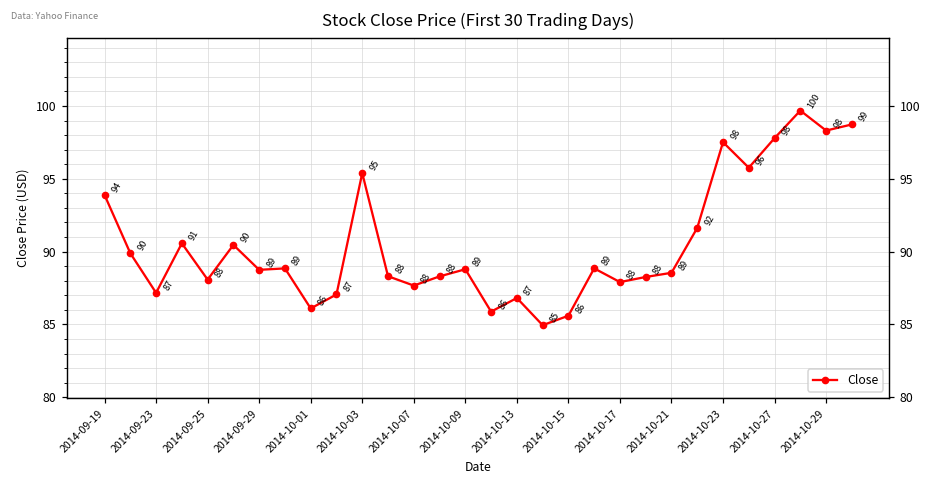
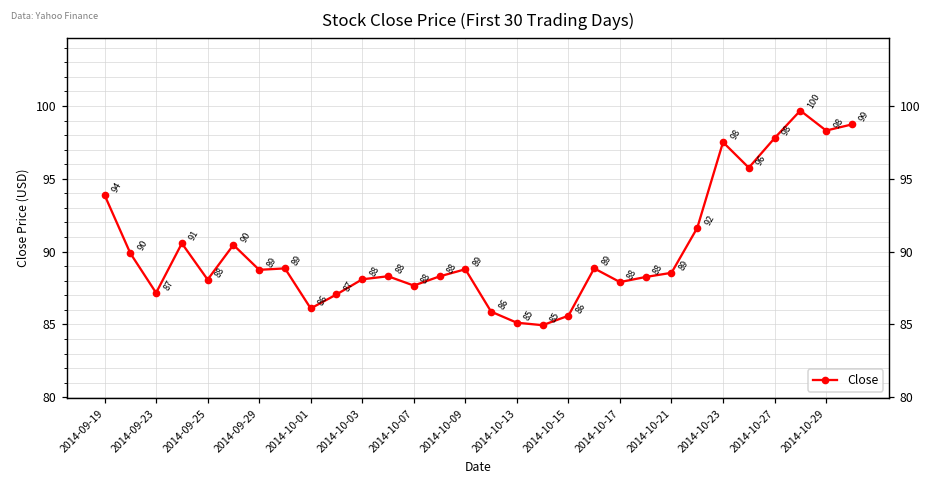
  {
    "2014-09-19": 94,
    "2014-09-23": 87,
    "2014-09-25": 88,
    "2014-09-29": 89,
    "2014-10-01": 86,
-   "2014-10-03": 95,
+   "2014-10-03": 88,
    "2014-10-07": 88,
    "2014-10-09": 89,
-   "2014-10-13": 87,
+   "2014-10-13": 85,
    "2014-10-15": 86,
    "2014-10-17": 88,
    "2014-10-21": 89,
    "2014-10-23": 98,
    "2014-10-27": 98,
    "2014-10-29": 98
  }
